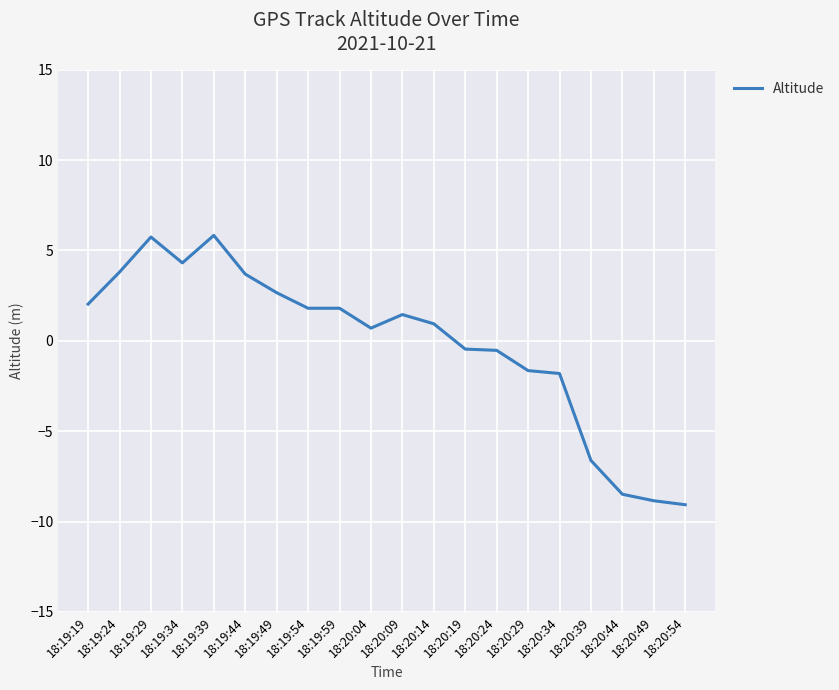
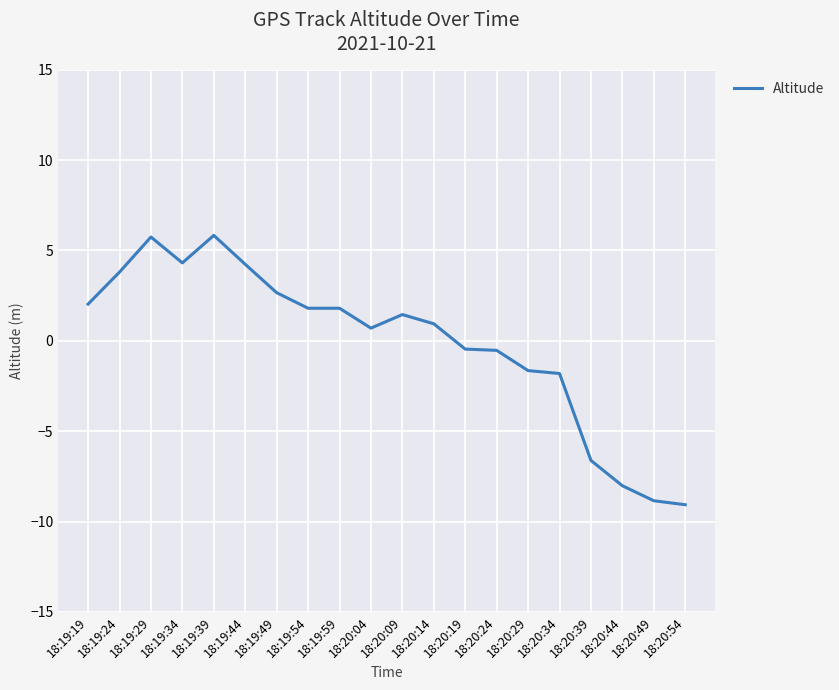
  {
    "18:19:19": 2.0,
    "18:19:24": 3.8,
    "18:19:29": 5.7,
    "18:19:34": 4.3,
    "18:19:39": 5.8,
-   "18:19:44": 3.7,
+   "18:19:44": 4.2,
    "18:19:49": 2.7,
    "18:19:54": 1.8,
    "18:19:59": 1.8,
    "18:20:04": 0.7,
    "18:20:09": 1.5,
    "18:20:14": 0.9,
    "18:20:19": -0.5,
    "18:20:24": -0.5,
    "18:20:29": -1.7,
    "18:20:34": -1.8,
    "18:20:39": -6.6,
-   "18:20:44": -8.5,
+   "18:20:44": -8.0,
    "18:20:49": -8.9,
    "18:20:54": -9.1
  }
